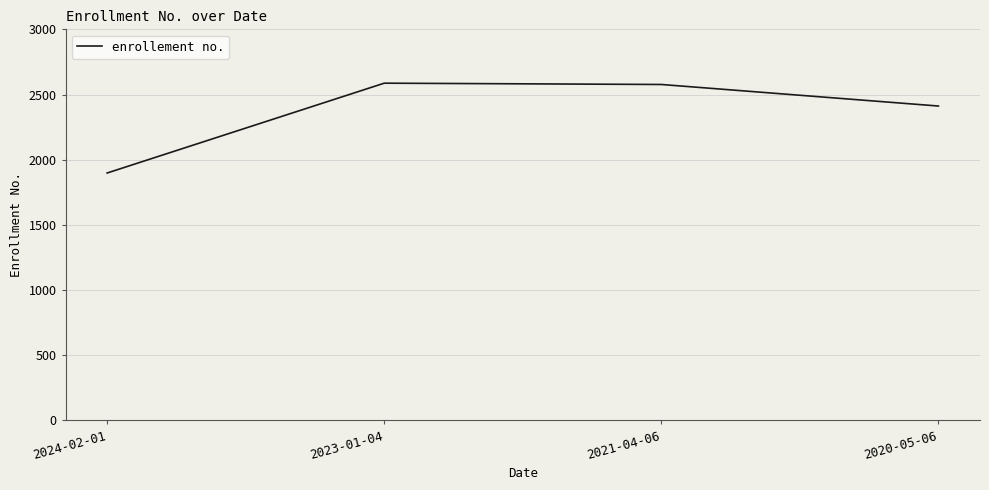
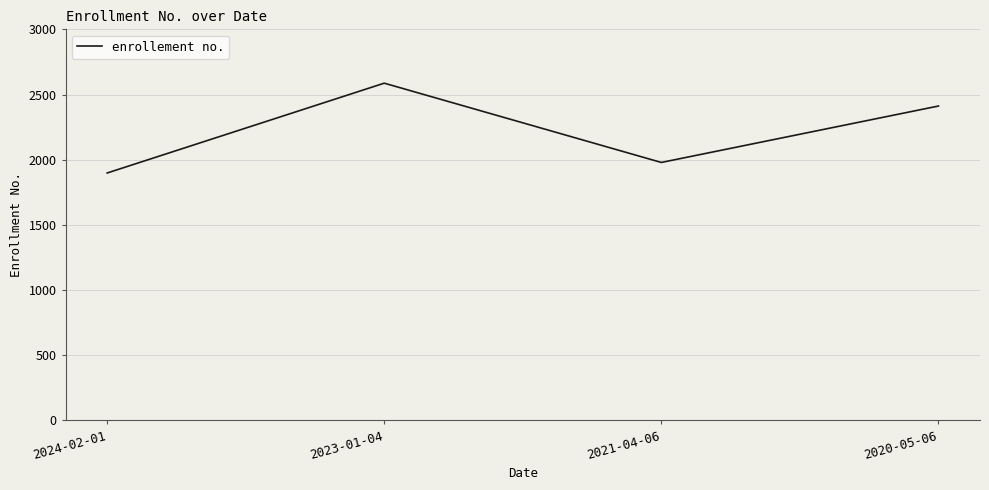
  {
    "2024-02-01": 1900,
    "2023-01-04": 2590,
-   "2021-04-06": 2580,
+   "2021-04-06": 1980,
    "2020-05-06": 2410
  }
